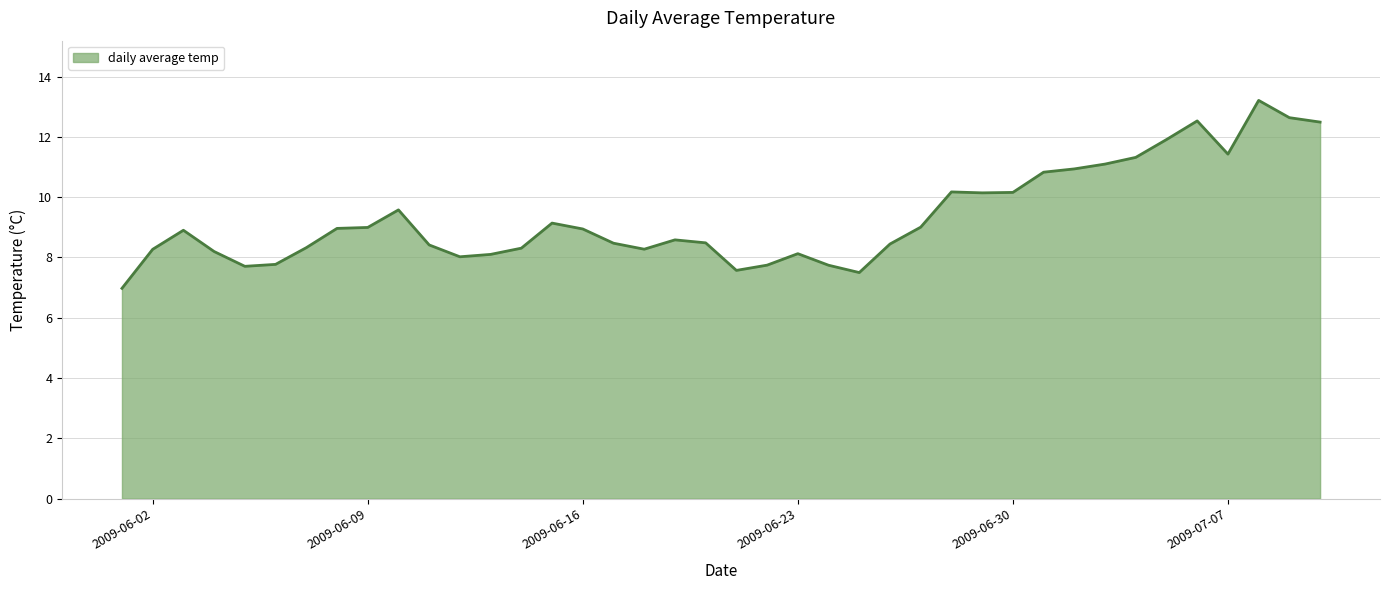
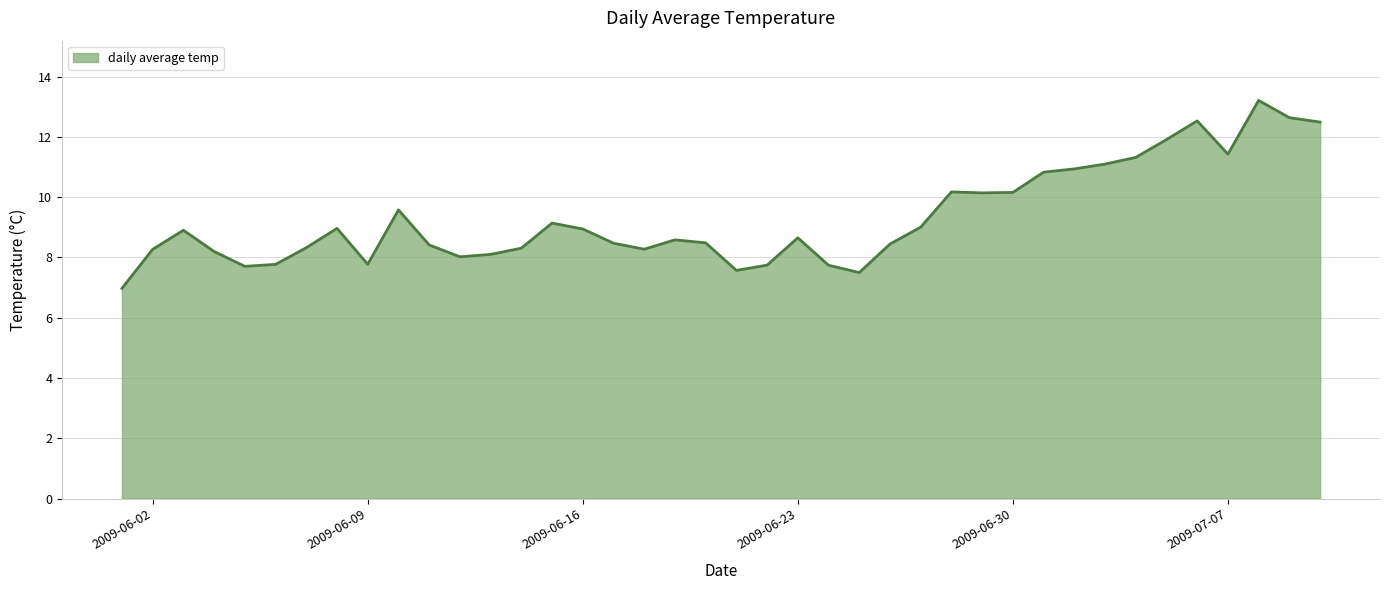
  {
    "2009-06-02": 8.3,
-   "2009-06-09": 9.0,
+   "2009-06-09": 7.8,
    "2009-06-16": 8.9,
-   "2009-06-23": 8.1,
+   "2009-06-23": 8.7,
    "2009-06-30": 10.2,
    "2009-07-07": 11.4
  }
